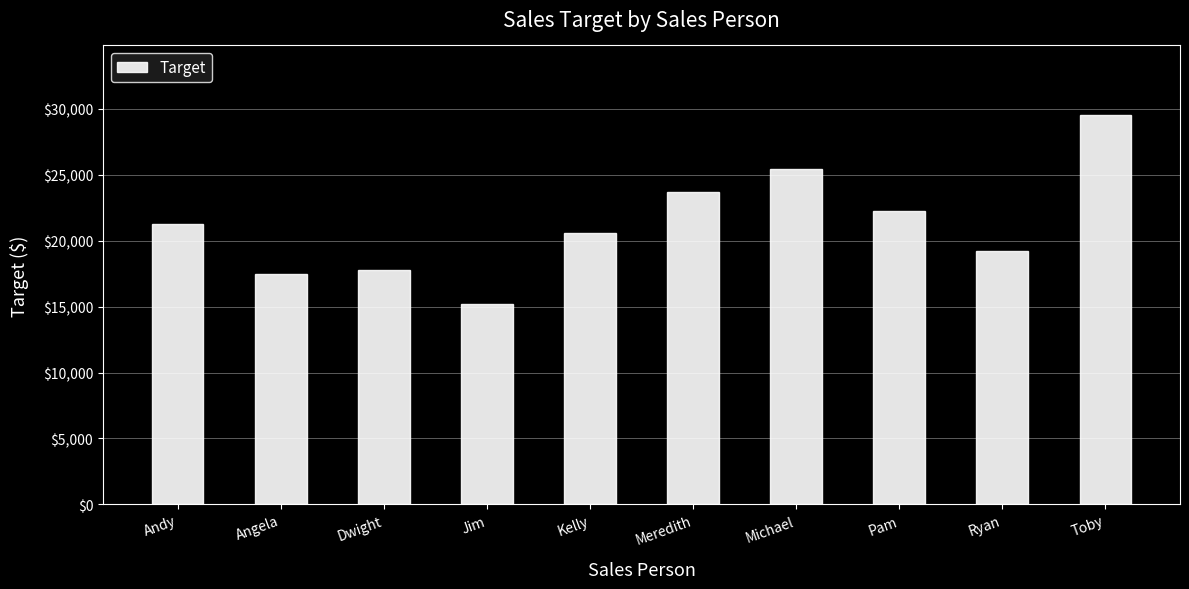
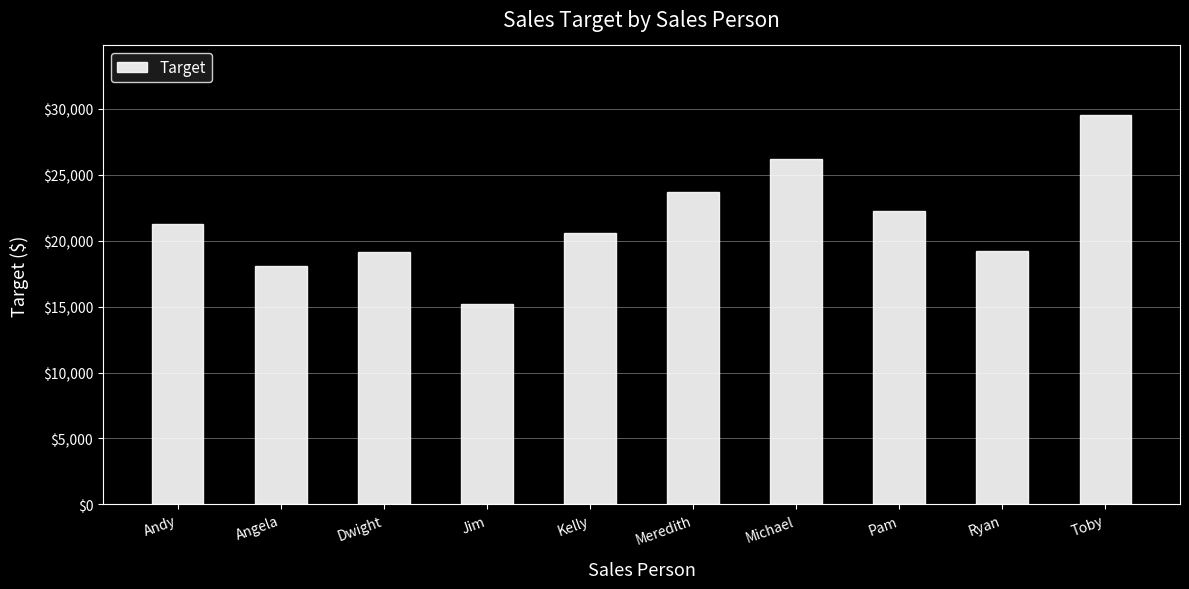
  {
    "Andy": "$21,300",
-   "Angela": "$17,400",
-   "Dwight": "$17,800",
+   "Angela": "$18,100",
+   "Dwight": "$19,200",
    "Jim": "$15,200",
    "Kelly": "$20,600",
    "Meredith": "$23,700",
-   "Michael": "$25,400",
+   "Michael": "$26,200",
    "Pam": "$22,300",
    "Ryan": "$19,200",
    "Toby": "$29,500"
  }
